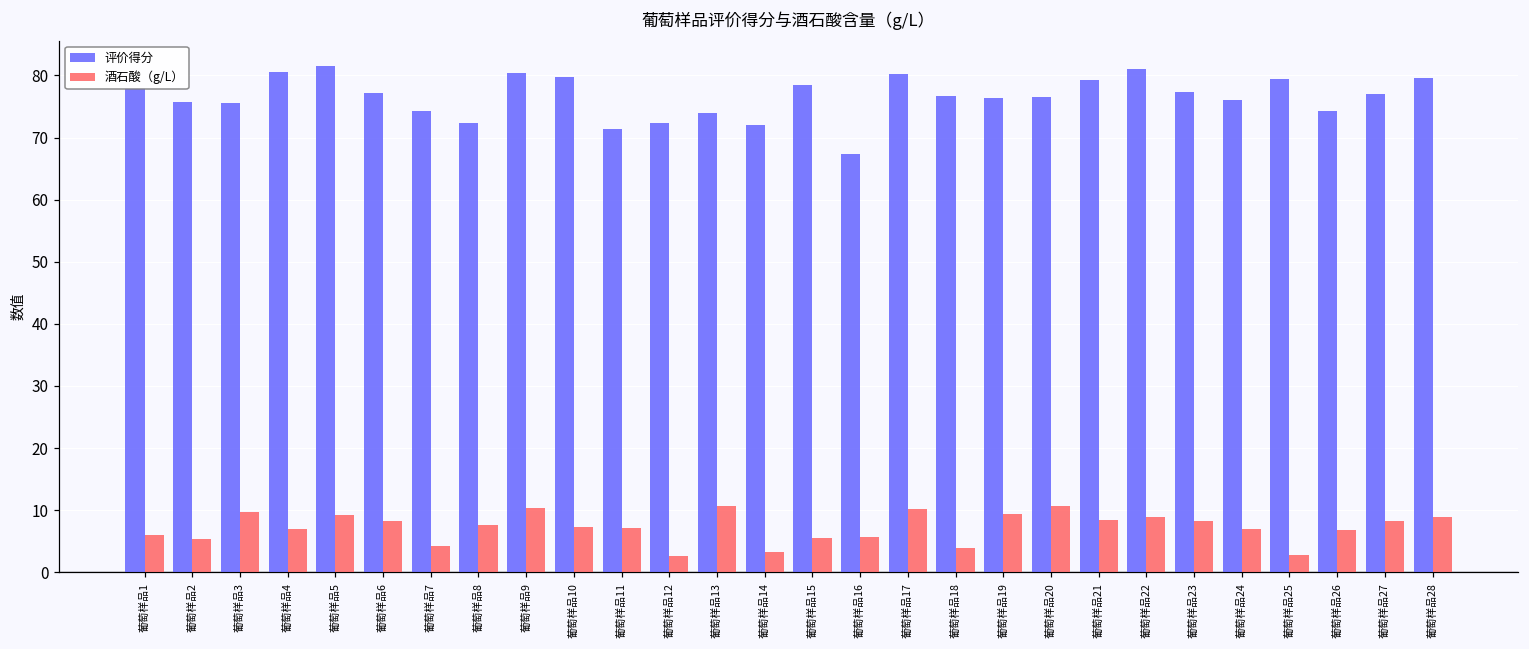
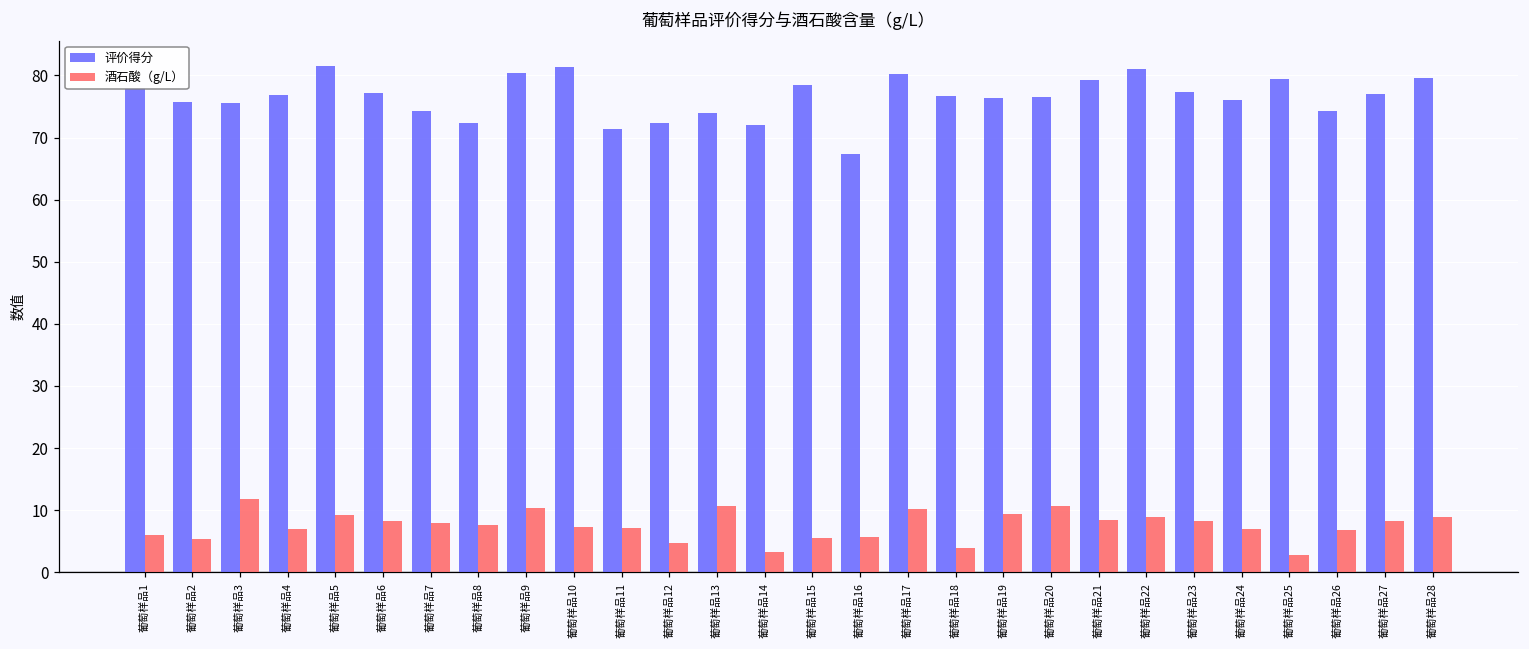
  {
    "评价得分": {
      "葡萄样品1": 78,
      "葡萄样品2": 76,
      "葡萄样品3": 76,
-     "葡萄样品4": 81,
+     "葡萄样品4": 77,
      "葡萄样品5": 82,
      "葡萄样品6": 77,
      "葡萄样品7": 74,
      "葡萄样品8": 72,
      "葡萄样品9": 80,
-     "葡萄样品10": 80,
+     "葡萄样品10": 81,
      "葡萄样品11": 71,
      "葡萄样品12": 72,
      "葡萄样品13": 74,
      "葡萄样品14": 72,
      "葡萄样品15": 78,
      "葡萄样品16": 67,
      "葡萄样品17": 80,
      "葡萄样品18": 77,
      "葡萄样品19": 76,
      "葡萄样品20": 77,
      "葡萄样品21": 79,
      "葡萄样品22": 81,
      "葡萄样品23": 77,
      "葡萄样品24": 76,
      "葡萄样品25": 80,
      "葡萄样品26": 74,
      "葡萄样品27": 77,
      "葡萄样品28": 80
    },
    "酒石酸（g/L）": {
      "葡萄样品1": 6,
      "葡萄样品2": 5,
-     "葡萄样品3": 10,
+     "葡萄样品3": 12,
      "葡萄样品4": 7,
      "葡萄样品5": 9,
      "葡萄样品6": 8,
-     "葡萄样品7": 4,
+     "葡萄样品7": 8,
      "葡萄样品8": 8,
      "葡萄样品9": 10,
      "葡萄样品10": 7,
      "葡萄样品11": 7,
-     "葡萄样品12": 3,
+     "葡萄样品12": 5,
      "葡萄样品13": 11,
      "葡萄样品14": 3,
      "葡萄样品15": 6,
      "葡萄样品16": 6,
      "葡萄样品17": 10,
      "葡萄样品18": 4,
      "葡萄样品19": 9,
      "葡萄样品20": 11,
      "葡萄样品21": 9,
      "葡萄样品22": 9,
      "葡萄样品23": 8,
      "葡萄样品24": 7,
      "葡萄样品25": 3,
      "葡萄样品26": 7,
      "葡萄样品27": 8,
      "葡萄样品28": 9
    }
  }
